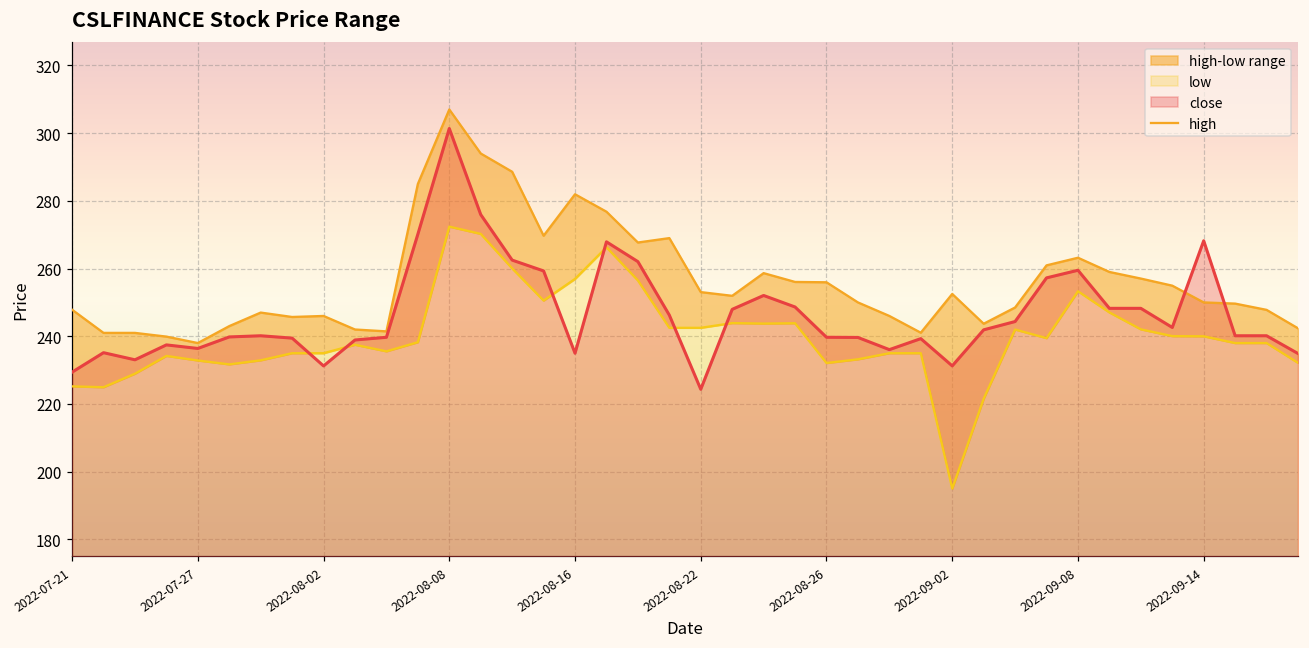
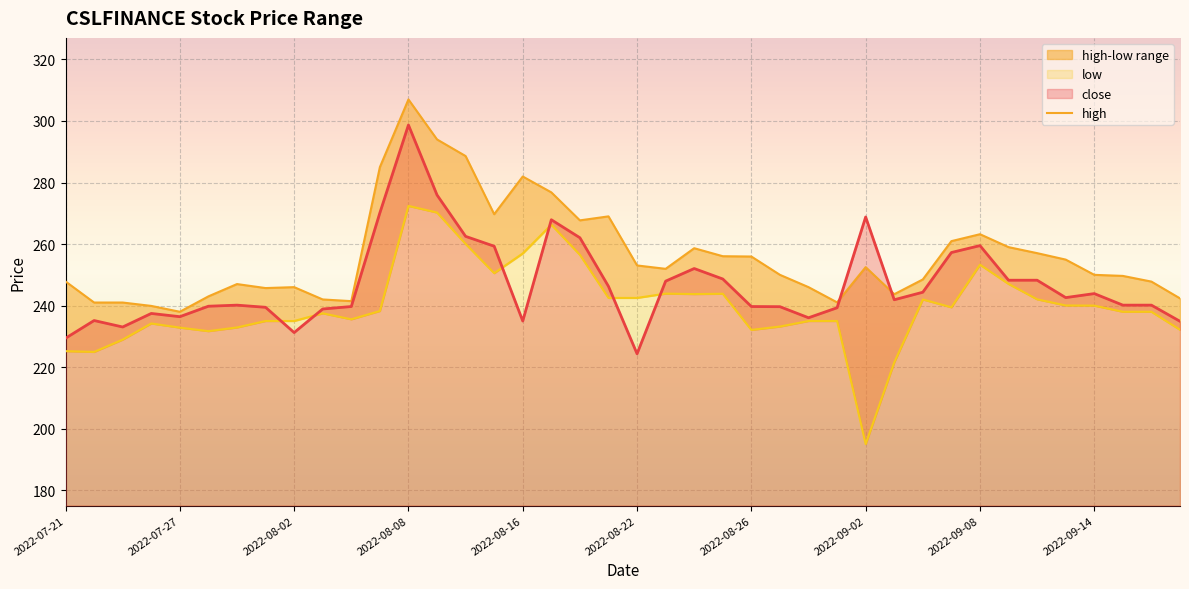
  {
    "close": {
      "2022-07-21": 229,
      "2022-07-27": 236,
      "2022-08-02": 231,
-     "2022-08-08": 301,
+     "2022-08-08": 299,
      "2022-08-16": 235,
      "2022-08-22": 224,
      "2022-08-26": 240,
-     "2022-09-02": 231,
+     "2022-09-02": 269,
      "2022-09-08": 260,
-     "2022-09-14": 268
+     "2022-09-14": 244
    }
  }
